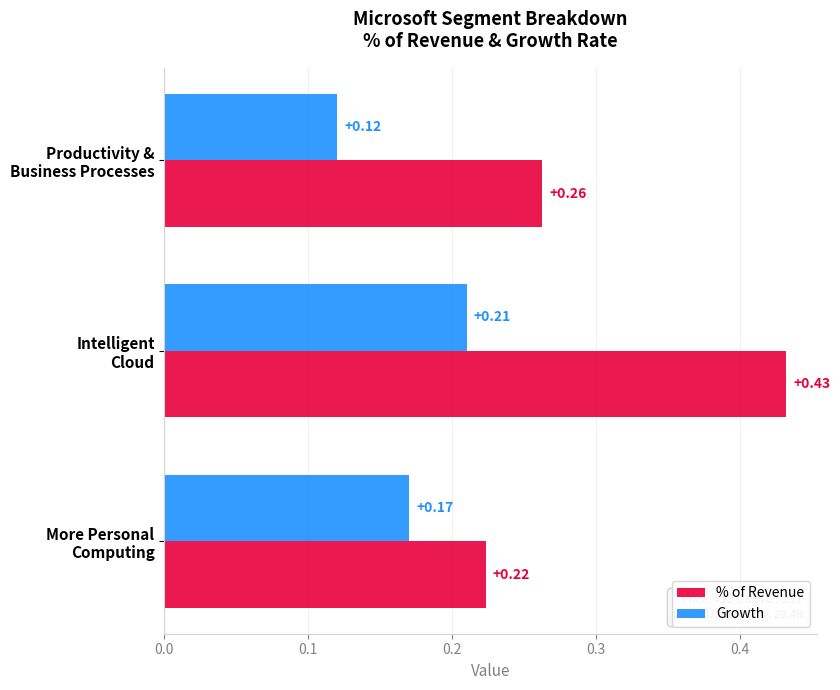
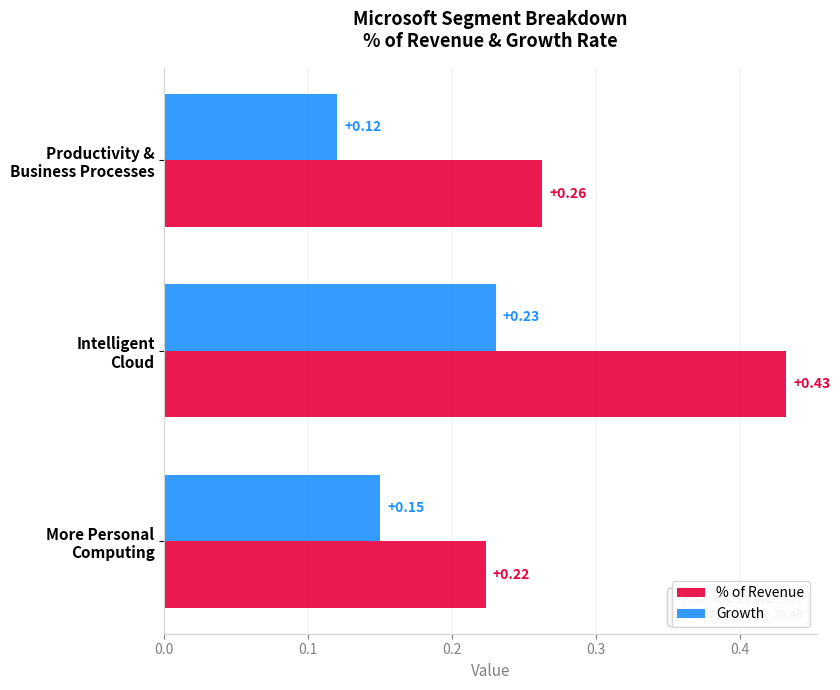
  {
    "% of Revenue": {
      "Productivity & Business Processes": "+0.26",
      "Intelligent Cloud": "+0.43",
      "More Personal Computing": "+0.22"
    },
    "Growth": {
      "Productivity & Business Processes": "+0.12",
-     "Intelligent Cloud": "+0.21",
-     "More Personal Computing": "+0.17"
+     "Intelligent Cloud": "+0.23",
+     "More Personal Computing": "+0.15"
    }
  }
